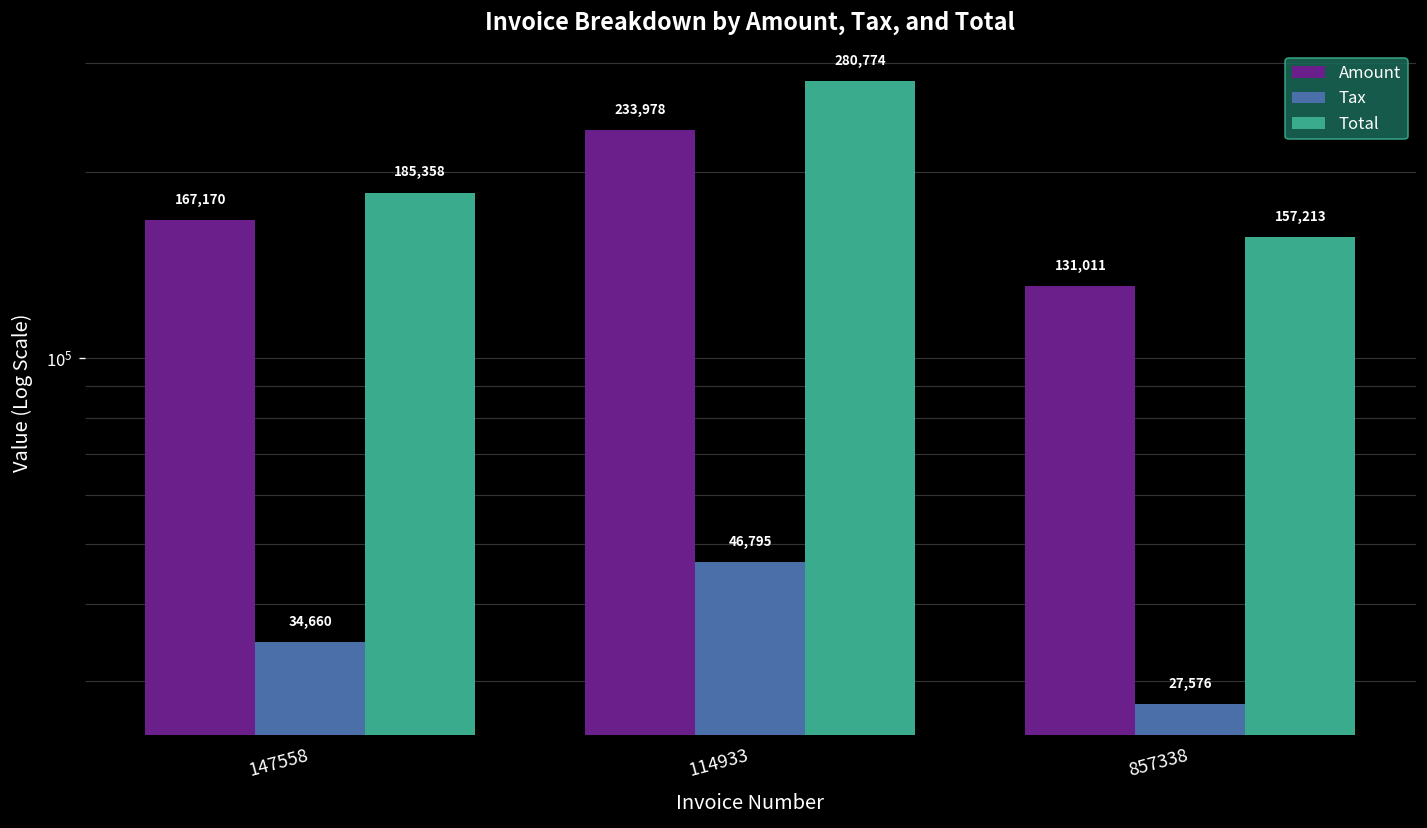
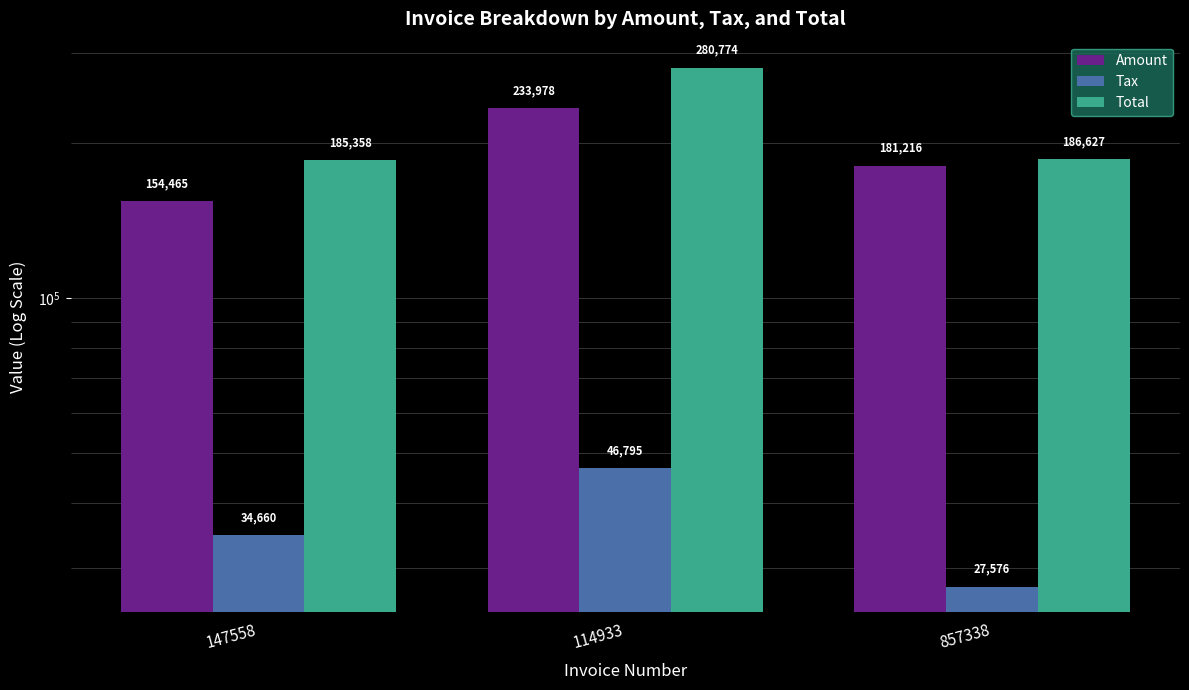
  {
    "Amount": {
-     "147558": "167,170",
+     "147558": "154,465",
      "114933": "233,978",
-     "857338": "131,011"
+     "857338": "181,216"
    },
    "Tax": {
      "147558": "34,660",
      "857338": "27,576"
    },
    "Total": {
      "147558": "185,358",
      "114933": "280,774",
-     "857338": "157,213"
+     "857338": "186,627"
    }
  }
